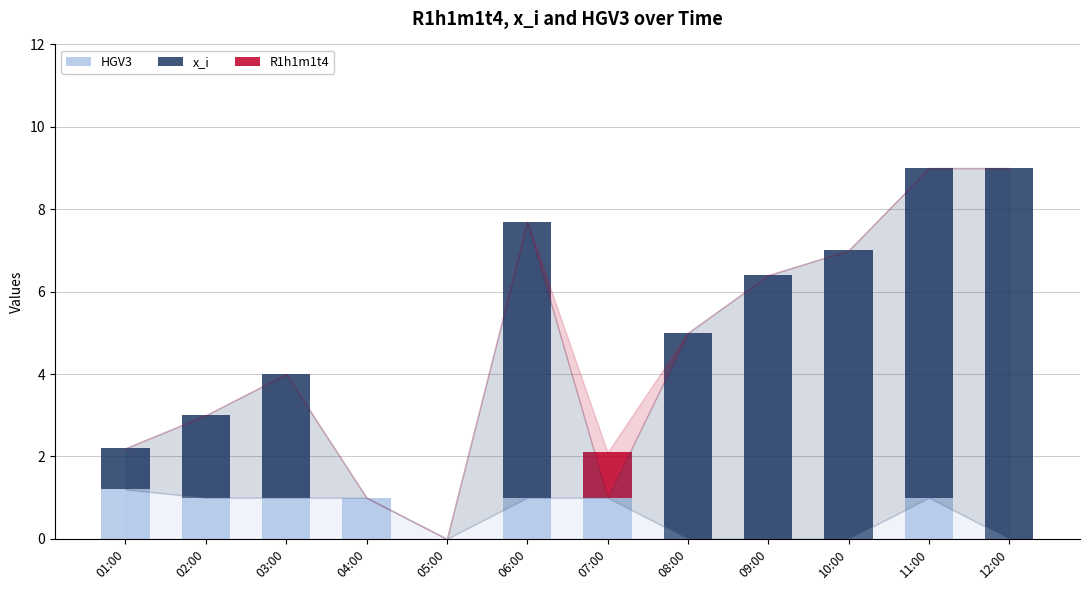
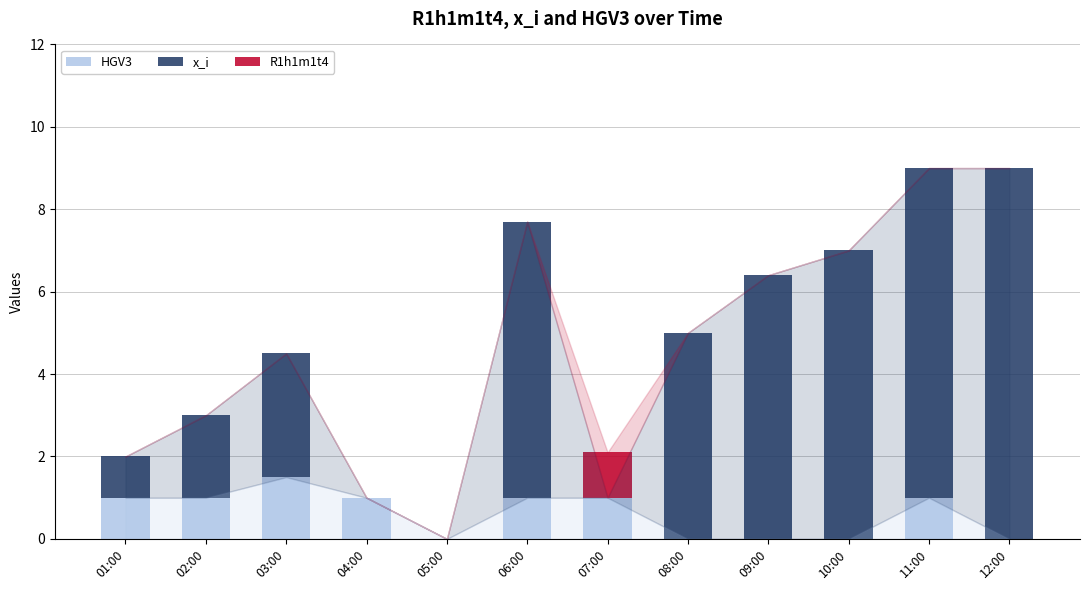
  {
    "HGV3": {
-     "01:00": 1.2,
+     "01:00": 1.0,
      "02:00": 1.0,
-     "03:00": 1.0,
+     "03:00": 1.5,
      "04:00": 1.0,
      "05:00": 0.0,
      "06:00": 1.0,
      "07:00": 1.0,
      "08:00": 0.0,
      "09:00": 0.0,
      "10:00": 0.0,
      "11:00": 1.0,
      "12:00": 0.0
    },
    "x_i": {
      "01:00": 1.0,
      "02:00": 2.0,
      "03:00": 3.0,
      "04:00": 0.0,
      "05:00": 0.0,
      "06:00": 6.7,
      "07:00": 0.0,
      "08:00": 5.0,
      "09:00": 6.4,
      "10:00": 7.0,
      "11:00": 8.0,
      "12:00": 9.0
    },
    "R1h1m1t4": {
      "01:00": 0.0,
      "02:00": 0.0,
      "03:00": 0.0,
      "04:00": 0.0,
      "05:00": 0.0,
      "06:00": 0.0,
      "07:00": 1.1,
      "08:00": 0.0,
      "09:00": 0.0,
      "10:00": 0.0,
      "11:00": 0.0,
      "12:00": 0.0
    }
  }
